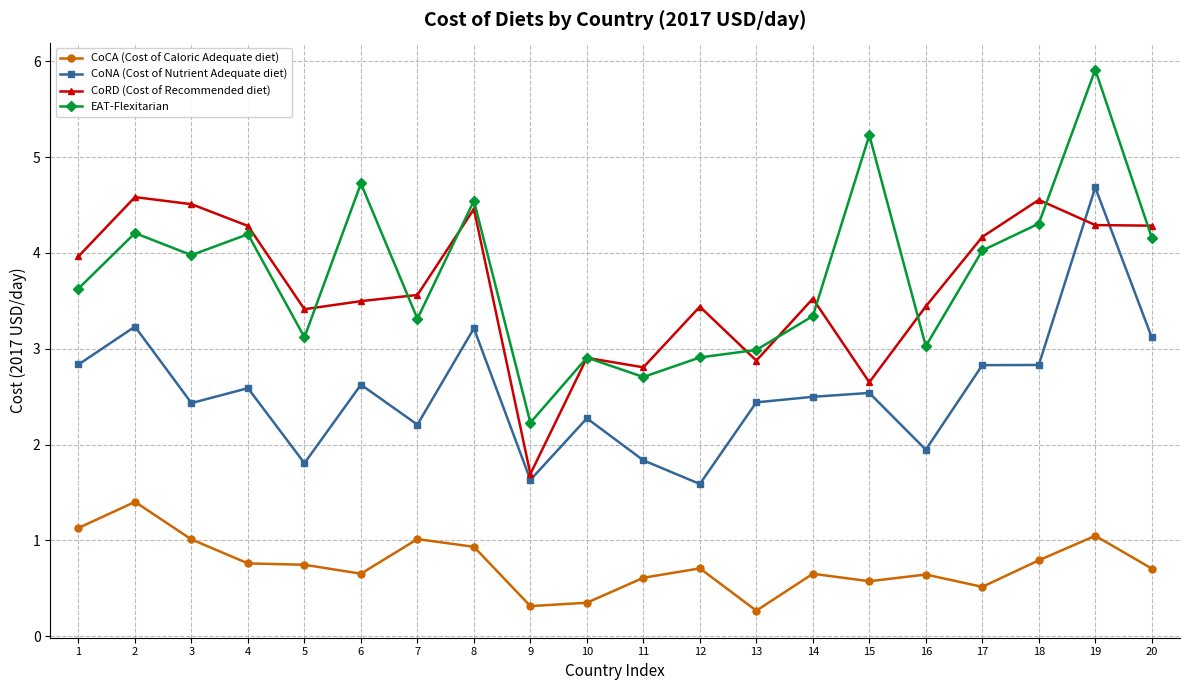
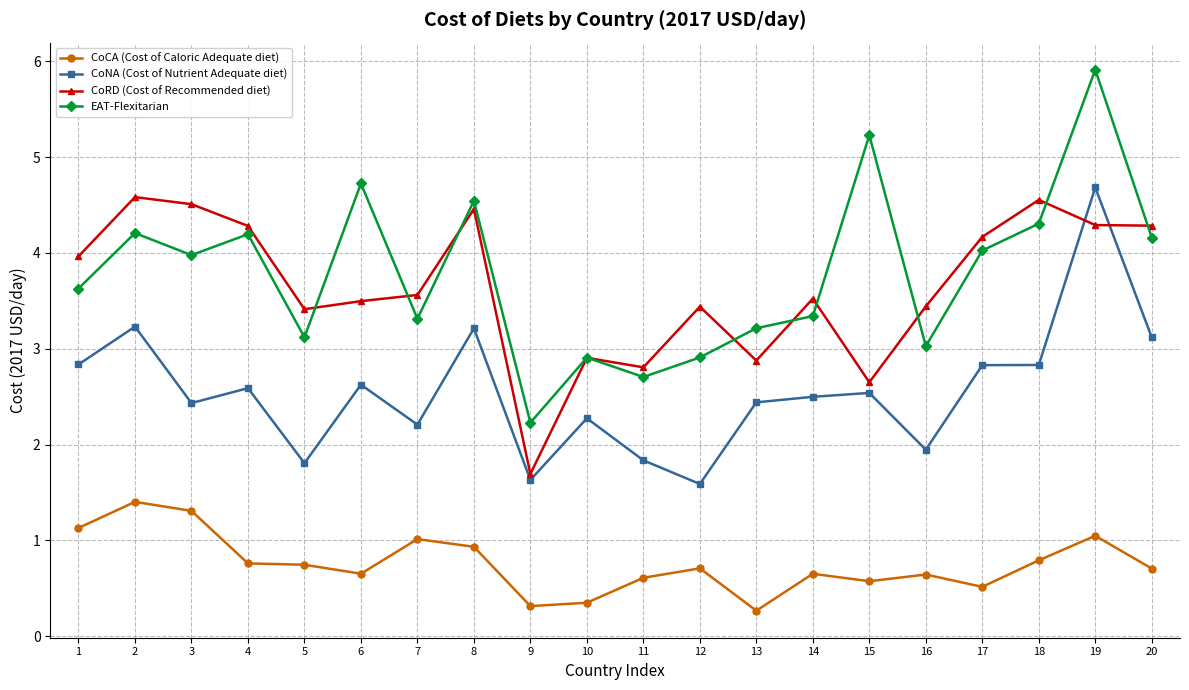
  {
    "CoCA (Cost of Caloric Adequate diet)": {
      "1": 1.1,
      "2": 1.4,
-     "3": 1.0,
+     "3": 1.3,
      "4": 0.8,
      "5": 0.7,
      "6": 0.7,
      "7": 1.0,
      "8": 0.9,
      "9": 0.3,
      "10": 0.3,
      "11": 0.6,
      "12": 0.7,
      "13": 0.3,
      "14": 0.7,
      "15": 0.6,
      "16": 0.6,
      "17": 0.5,
      "18": 0.8,
      "19": 1.0,
      "20": 0.7
    },
    "CoNA (Cost of Nutrient Adequate diet)": {
      "1": 2.8,
      "2": 3.2,
      "3": 2.4,
      "4": 2.6,
      "5": 1.8,
      "6": 2.6,
      "7": 2.2,
      "8": 3.2,
      "9": 1.6,
      "10": 2.3,
      "11": 1.8,
      "12": 1.6,
      "13": 2.4,
      "14": 2.5,
      "15": 2.5,
      "16": 1.9,
      "17": 2.8,
      "18": 2.8,
      "19": 4.7,
      "20": 3.1
    },
    "CoRD (Cost of Recommended diet)": {
      "1": 4.0,
      "2": 4.6,
      "3": 4.5,
      "4": 4.3,
      "5": 3.4,
      "6": 3.5,
      "7": 3.6,
      "8": 4.5,
      "9": 1.7,
      "11": 2.8,
      "12": 3.4,
      "13": 2.9,
      "14": 3.5,
      "15": 2.7,
      "16": 3.4,
      "17": 4.2,
      "18": 4.6,
      "19": 4.3,
      "20": 4.3
    },
    "EAT-Flexitarian": {
      "1": 3.6,
      "2": 4.2,
      "3": 4.0,
      "4": 4.2,
      "5": 3.1,
      "6": 4.7,
      "7": 3.3,
      "8": 4.5,
      "9": 2.2,
      "11": 2.7,
      "12": 2.9,
-     "13": 3.0,
+     "13": 3.2,
      "14": 3.3,
      "15": 5.2,
      "16": 3.0,
      "17": 4.0,
      "18": 4.3,
      "19": 5.9,
      "20": 4.2
    }
  }
